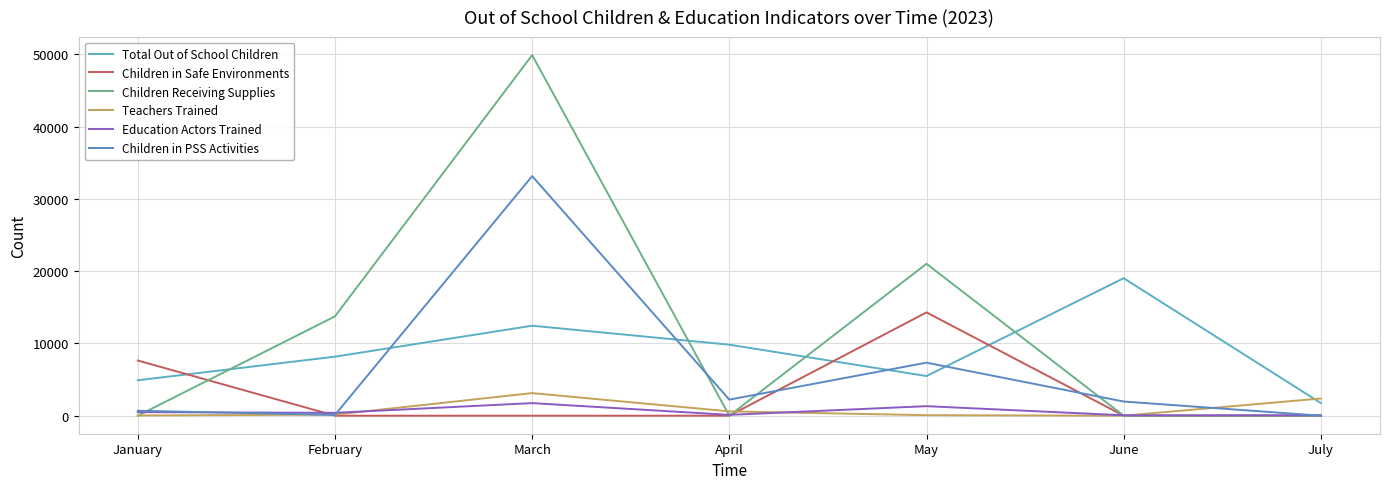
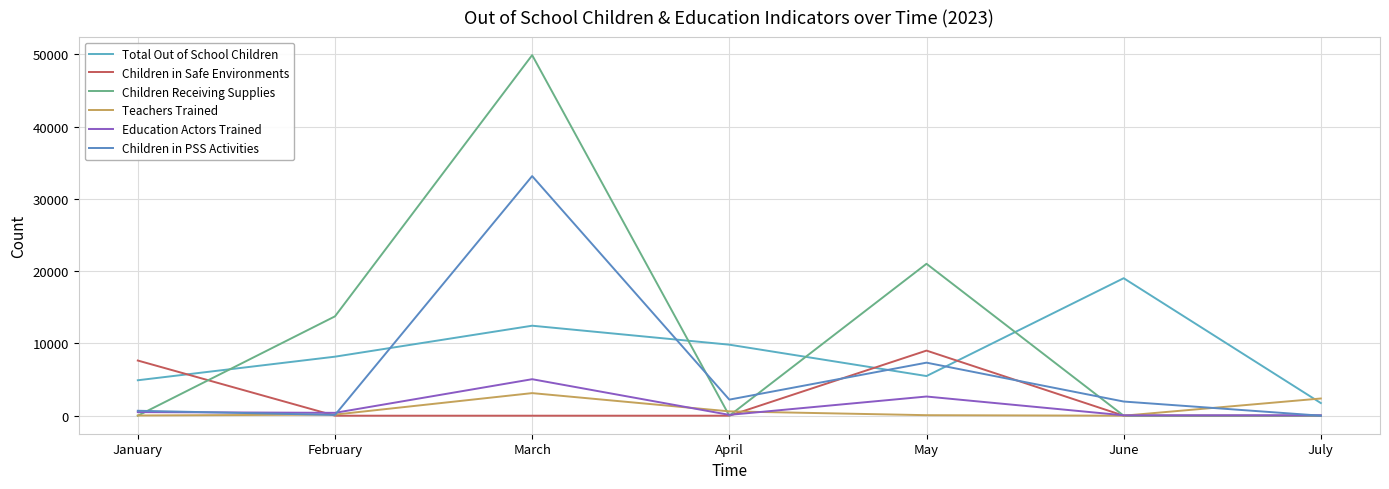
  {
    "Children in Safe Environments": {
      "January": 8000,
      "March": 0,
-     "May": 14000
+     "May": 9000
    },
    "Children Receiving Supplies": {
      "February": 14000,
      "March": 50000,
      "May": 21000
    },
    "Teachers Trained": {
      "March": 3000,
      "April": 1000,
      "May": 0,
      "July": 2000
    },
    "Education Actors Trained": {
-     "March": 2000,
-     "May": 1000
+     "March": 5000,
+     "May": 3000
    }
  }
